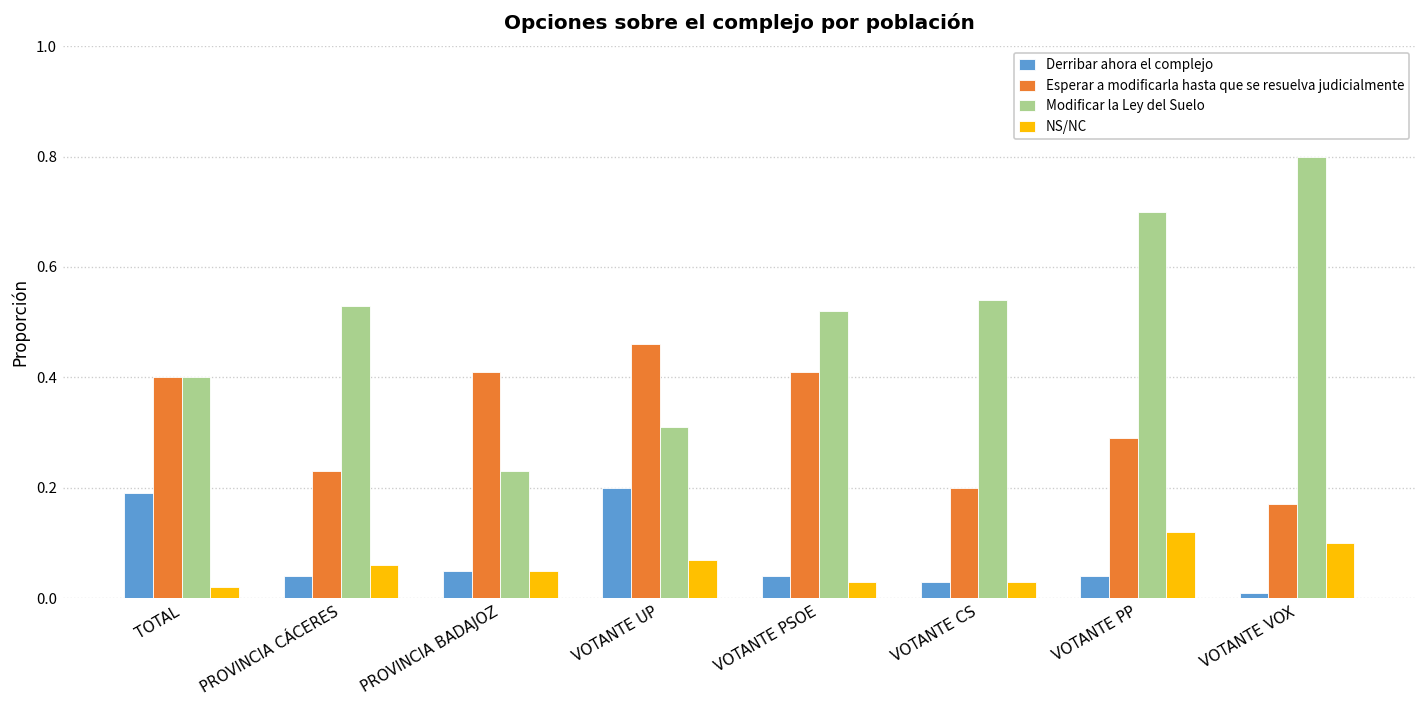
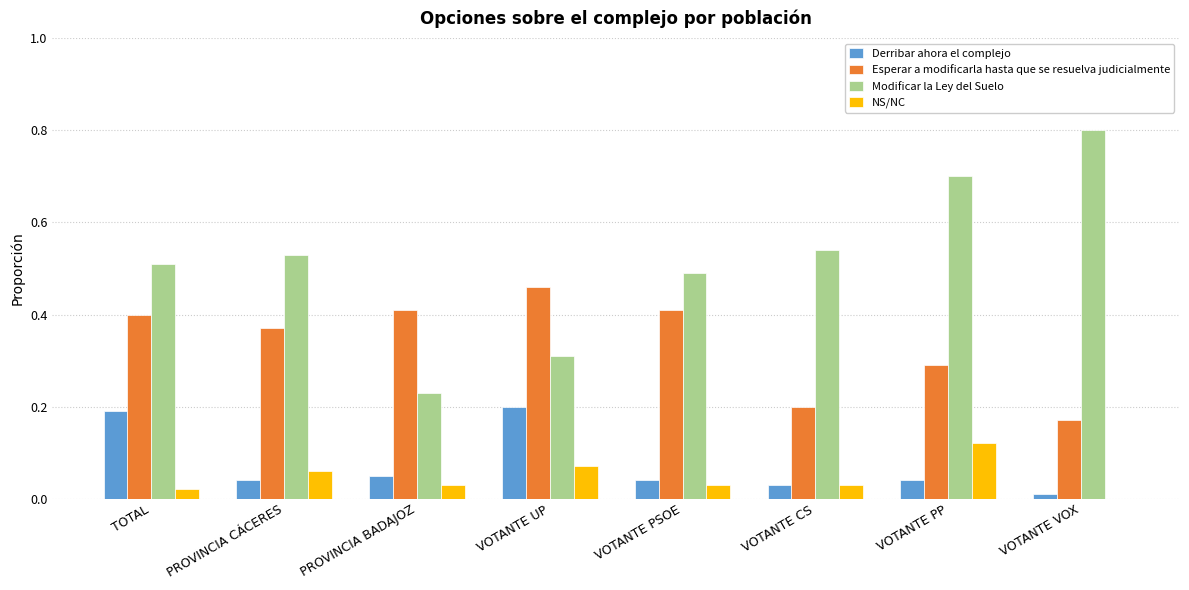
  {
    "Derribar ahora el complejo": {
      "TOTAL": 0.19,
      "PROVINCIA CÁCERES": 0.04,
      "PROVINCIA BADAJOZ": 0.05,
      "VOTANTE UP": 0.20,
      "VOTANTE PSOE": 0.04,
      "VOTANTE CS": 0.03,
      "VOTANTE PP": 0.04,
      "VOTANTE VOX": 0.01
    },
    "Esperar a modificarla hasta que se resuelva judicialmente": {
      "TOTAL": 0.40,
-     "PROVINCIA CÁCERES": 0.23,
+     "PROVINCIA CÁCERES": 0.37,
      "PROVINCIA BADAJOZ": 0.41,
      "VOTANTE UP": 0.46,
      "VOTANTE PSOE": 0.41,
      "VOTANTE CS": 0.20,
      "VOTANTE PP": 0.29,
      "VOTANTE VOX": 0.17
    },
    "Modificar la Ley del Suelo": {
-     "TOTAL": 0.40,
+     "TOTAL": 0.51,
      "PROVINCIA CÁCERES": 0.53,
      "PROVINCIA BADAJOZ": 0.23,
      "VOTANTE UP": 0.31,
-     "VOTANTE PSOE": 0.52,
+     "VOTANTE PSOE": 0.49,
      "VOTANTE CS": 0.54,
      "VOTANTE PP": 0.70,
      "VOTANTE VOX": 0.80
    },
    "NS/NC": {
      "TOTAL": 0.02,
      "PROVINCIA CÁCERES": 0.06,
-     "PROVINCIA BADAJOZ": 0.05,
+     "PROVINCIA BADAJOZ": 0.03,
      "VOTANTE UP": 0.07,
      "VOTANTE PSOE": 0.03,
      "VOTANTE CS": 0.03,
      "VOTANTE PP": 0.12,
-     "VOTANTE VOX": 0.1
+     "VOTANTE VOX": 0.0
    }
  }
